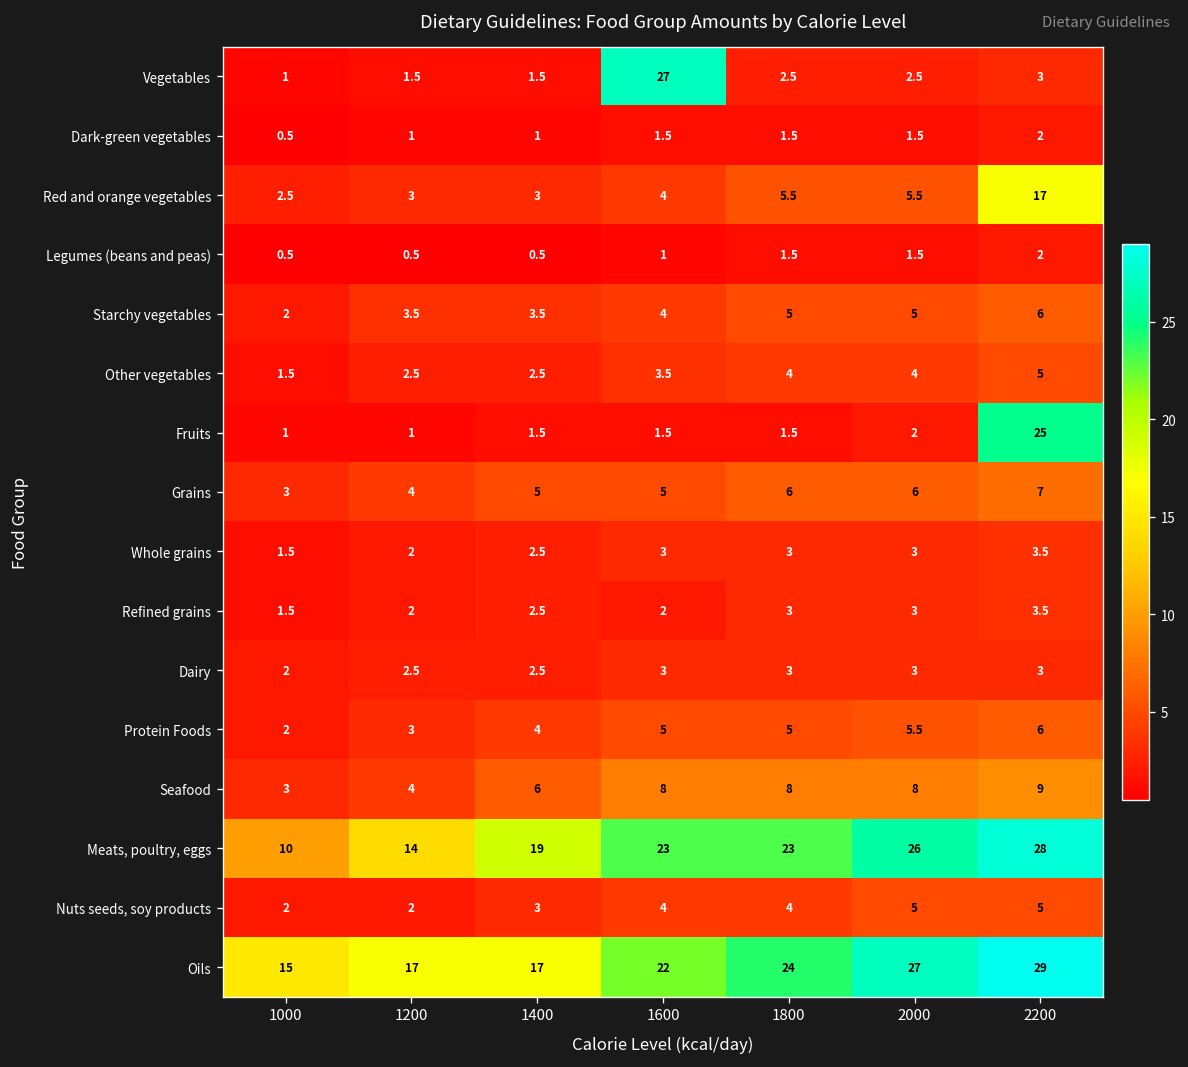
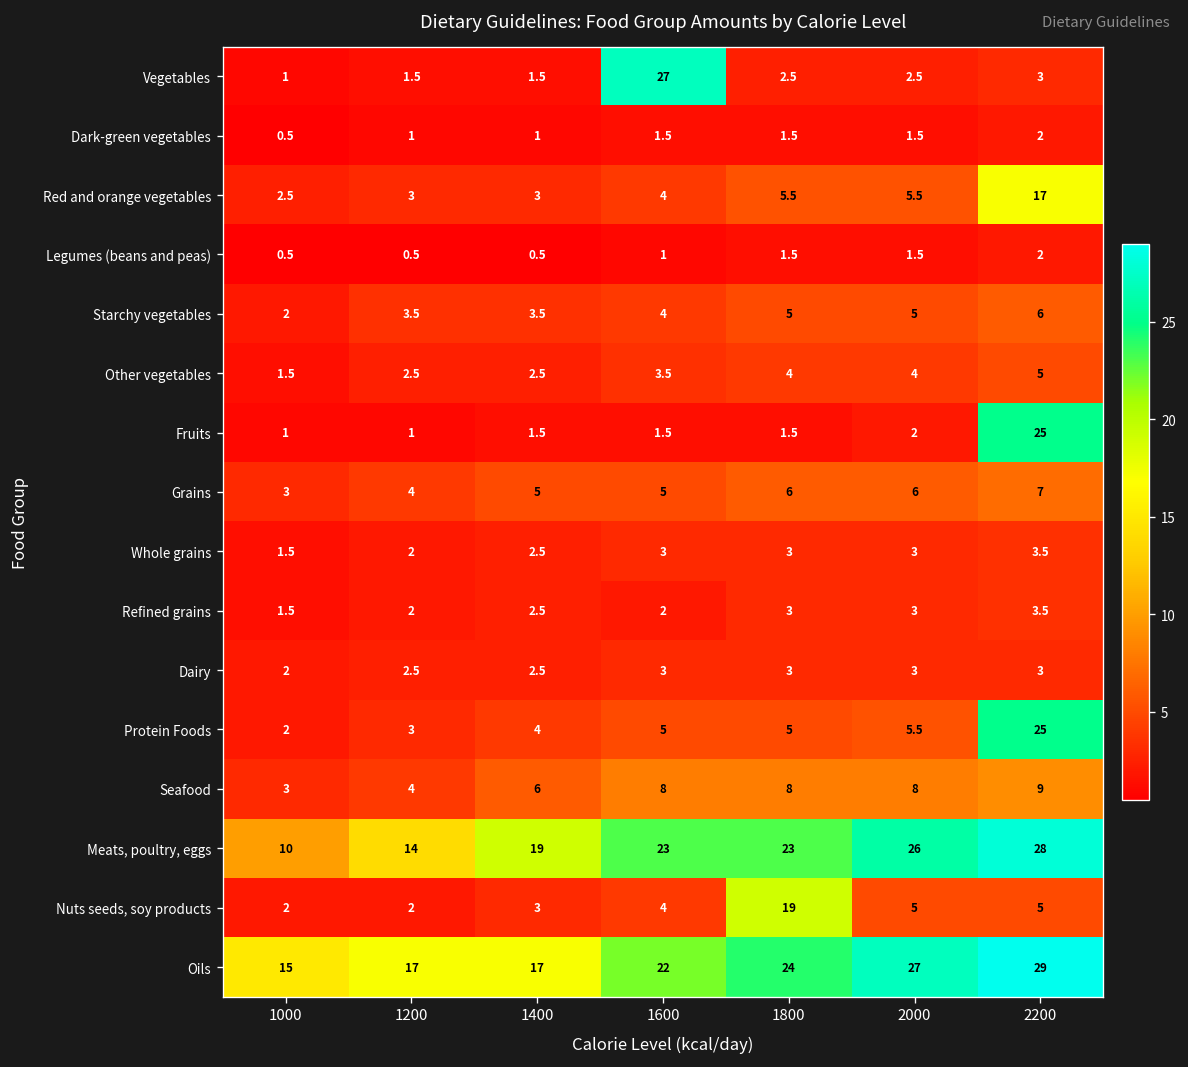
  {
    "Vegetables": {
      "1000": 1,
      "1200": 1.5,
      "1400": 1.5,
      "1600": 27,
      "1800": 2.5,
      "2000": 2.5,
      "2200": 3
    },
    "Dark-green vegetables": {
      "1000": 0.5,
      "1200": 1,
      "1400": 1,
      "1600": 1.5,
      "1800": 1.5,
      "2000": 1.5,
      "2200": 2
    },
    "Red and orange vegetables": {
      "1000": 2.5,
      "1200": 3,
      "1400": 3,
      "1600": 4,
      "1800": 5.5,
      "2000": 5.5,
      "2200": 17
    },
    "Legumes (beans and peas)": {
      "1000": 0.5,
      "1200": 0.5,
      "1400": 0.5,
      "1600": 1,
      "1800": 1.5,
      "2000": 1.5,
      "2200": 2
    },
    "Starchy vegetables": {
      "1000": 2,
      "1200": 3.5,
      "1400": 3.5,
      "1600": 4,
      "1800": 5,
      "2000": 5,
      "2200": 6
    },
    "Other vegetables": {
      "1000": 1.5,
      "1200": 2.5,
      "1400": 2.5,
      "1600": 3.5,
      "1800": 4,
      "2000": 4,
      "2200": 5
    },
    "Fruits": {
      "1000": 1,
      "1200": 1,
      "1400": 1.5,
      "1600": 1.5,
      "1800": 1.5,
      "2000": 2,
      "2200": 25
    },
    "Grains": {
      "1000": 3,
      "1200": 4,
      "1400": 5,
      "1600": 5,
      "1800": 6,
      "2000": 6,
      "2200": 7
    },
    "Whole grains": {
      "1000": 1.5,
      "1200": 2,
      "1400": 2.5,
      "1600": 3,
      "1800": 3,
      "2000": 3,
      "2200": 3.5
    },
    "Refined grains": {
      "1000": 1.5,
      "1200": 2,
      "1400": 2.5,
      "1600": 2,
      "1800": 3,
      "2000": 3,
      "2200": 3.5
    },
    "Dairy": {
      "1000": 2,
      "1200": 2.5,
      "1400": 2.5,
      "1600": 3,
      "1800": 3,
      "2000": 3,
      "2200": 3
    },
    "Protein Foods": {
      "1000": 2,
      "1200": 3,
      "1400": 4,
      "1600": 5,
      "1800": 5,
      "2000": 5.5,
-     "2200": 6
+     "2200": 25
    },
    "Seafood": {
      "1000": 3,
      "1200": 4,
      "1400": 6,
      "1600": 8,
      "1800": 8,
      "2000": 8,
      "2200": 9
    },
    "Meats, poultry, eggs": {
      "1000": 10,
      "1200": 14,
      "1400": 19,
      "1600": 23,
      "1800": 23,
      "2000": 26,
      "2200": 28
    },
    "Nuts seeds, soy products": {
      "1000": 2,
      "1200": 2,
      "1400": 3,
      "1600": 4,
-     "1800": 4,
+     "1800": 19,
      "2000": 5,
      "2200": 5
    },
    "Oils": {
      "1000": 15,
      "1200": 17,
      "1400": 17,
      "1600": 22,
      "1800": 24,
      "2000": 27,
      "2200": 29
    }
  }
